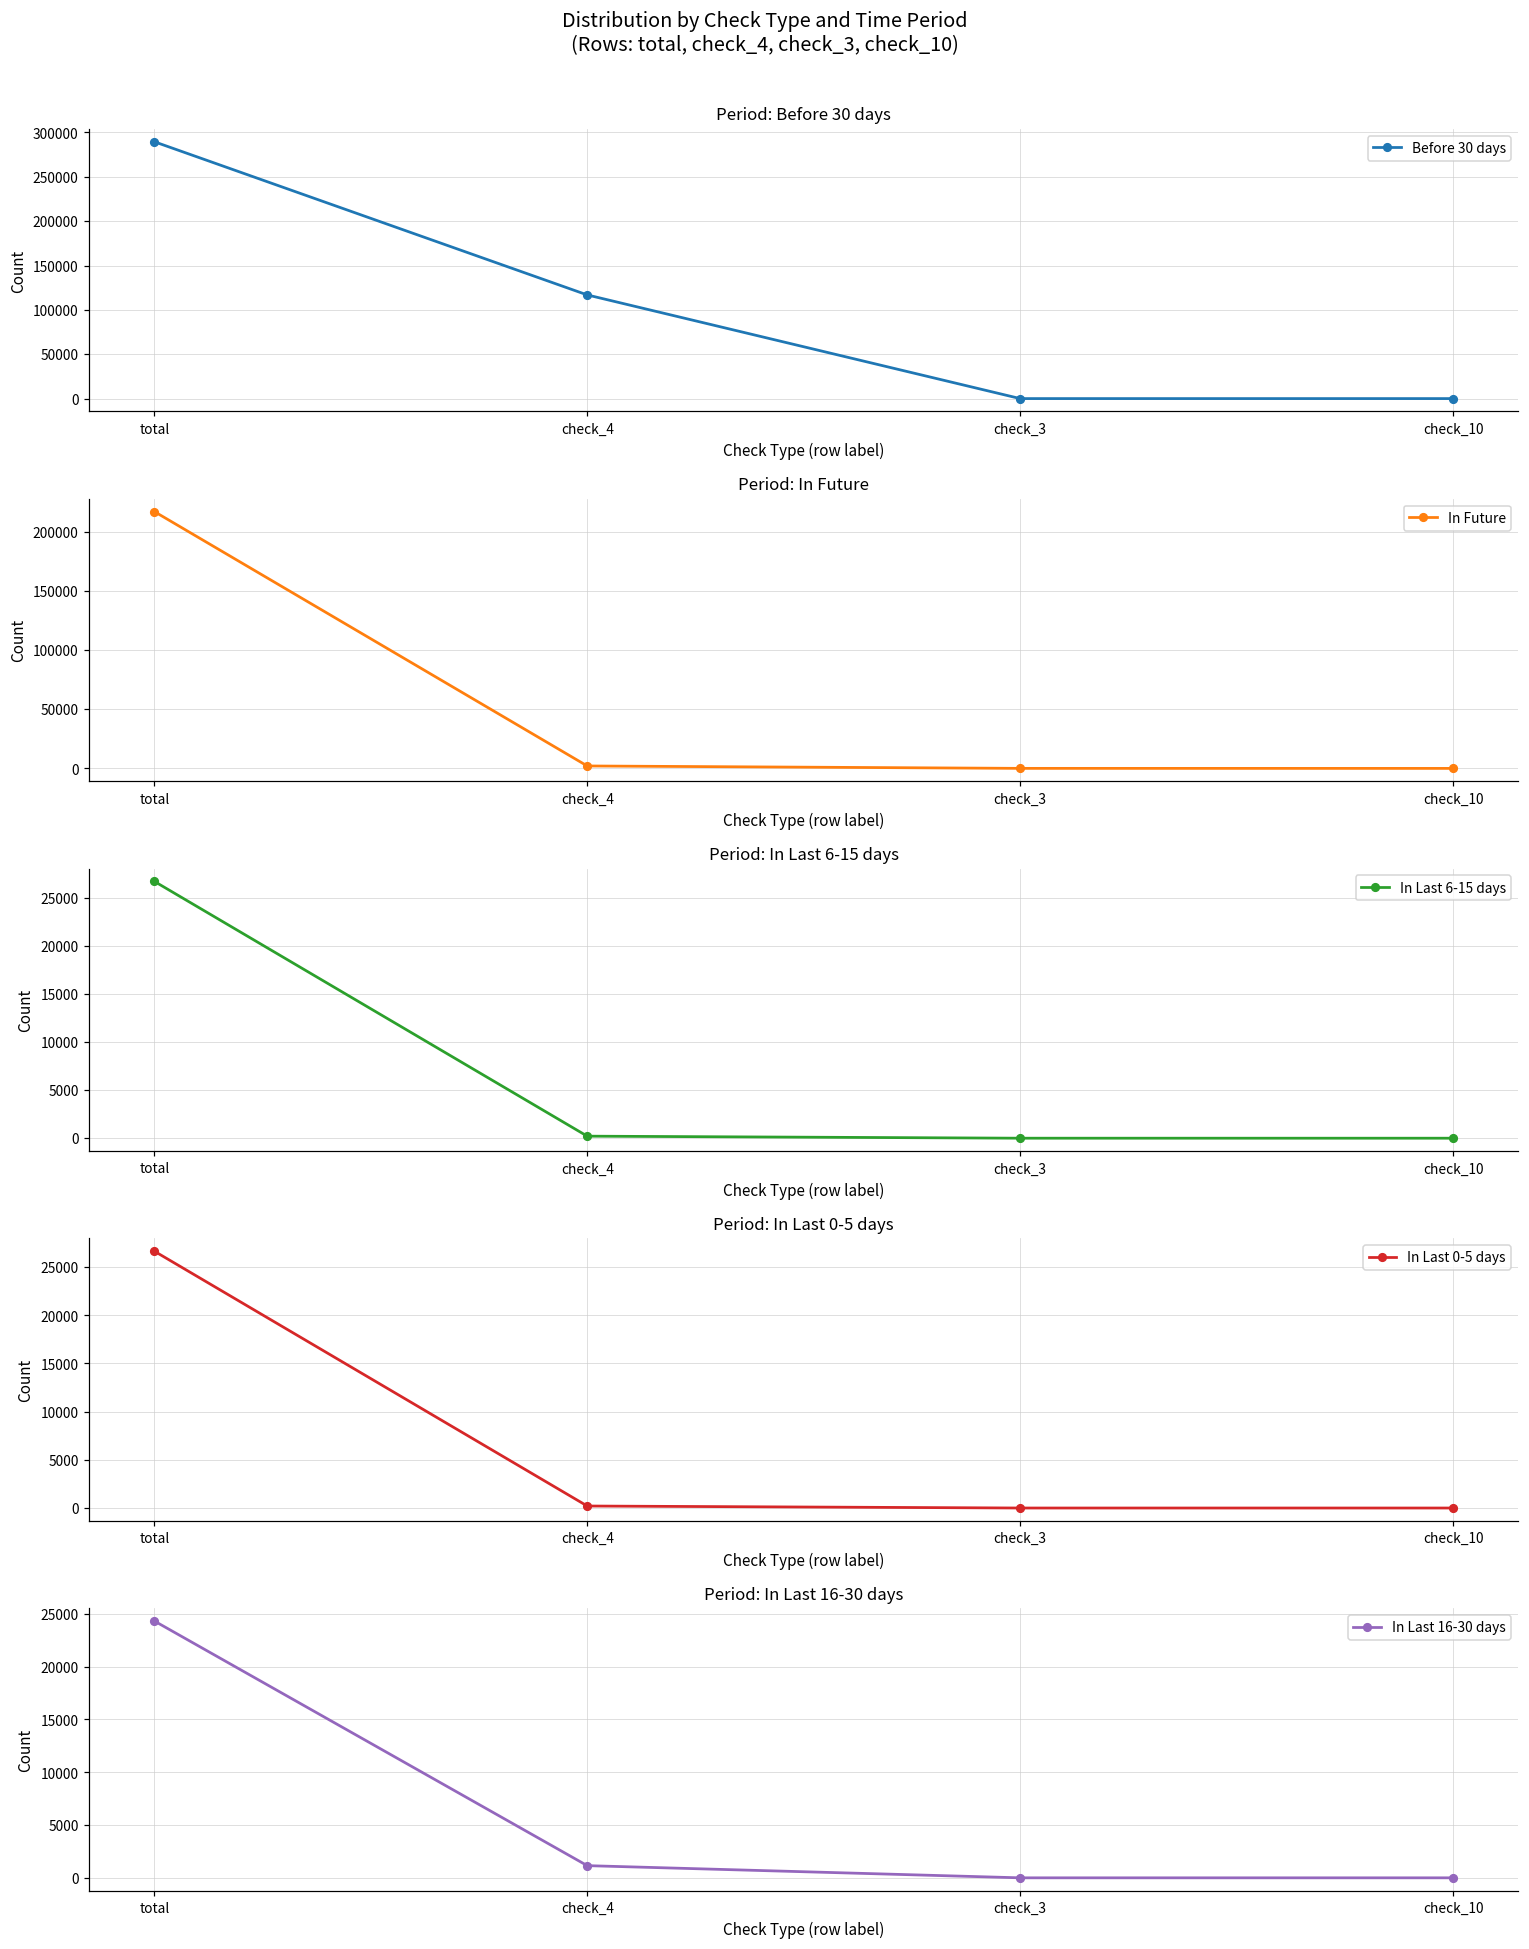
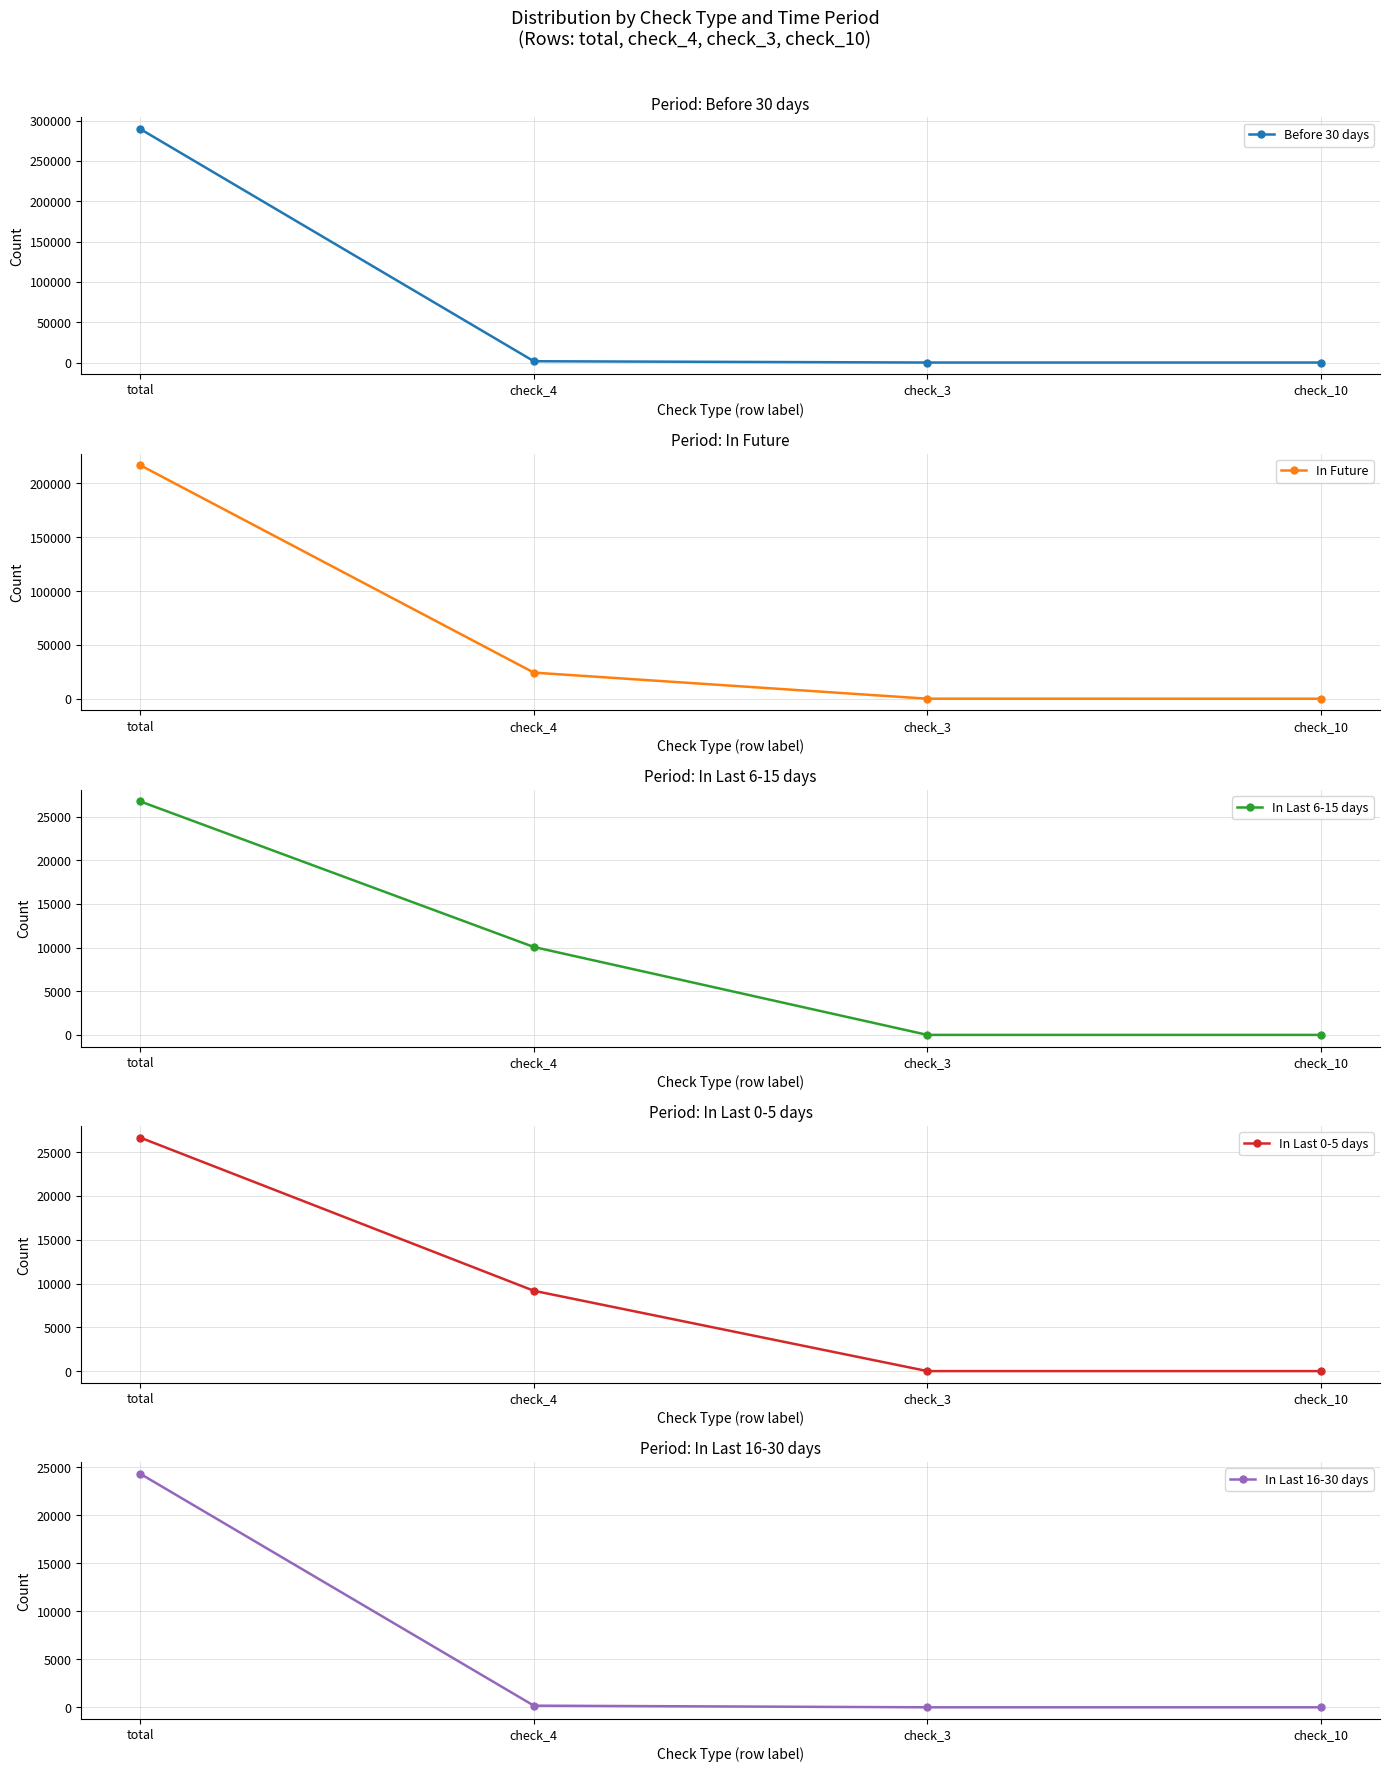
  {
    "Period: Before 30 days": {
      "total": 290000,
-     "check_4": 120000,
+     "check_4": 0,
      "check_3": 0,
      "check_10": 0
    },
    "Period: In Future": {
      "total": 217000,
-     "check_4": 2000,
+     "check_4": 24000,
      "check_3": 0,
      "check_10": 0
    },
    "Period: In Last 6-15 days": {
      "total": 27000,
-     "check_4": 0,
+     "check_4": 10000,
      "check_3": 0,
      "check_10": 0
    },
    "Period: In Last 0-5 days": {
      "total": 27000,
-     "check_4": 0,
+     "check_4": 9000,
      "check_3": 0,
      "check_10": 0
    },
    "Period: In Last 16-30 days": {
      "total": 24000,
-     "check_4": 1000,
+     "check_4": 0,
      "check_3": 0,
      "check_10": 0
    }
  }
